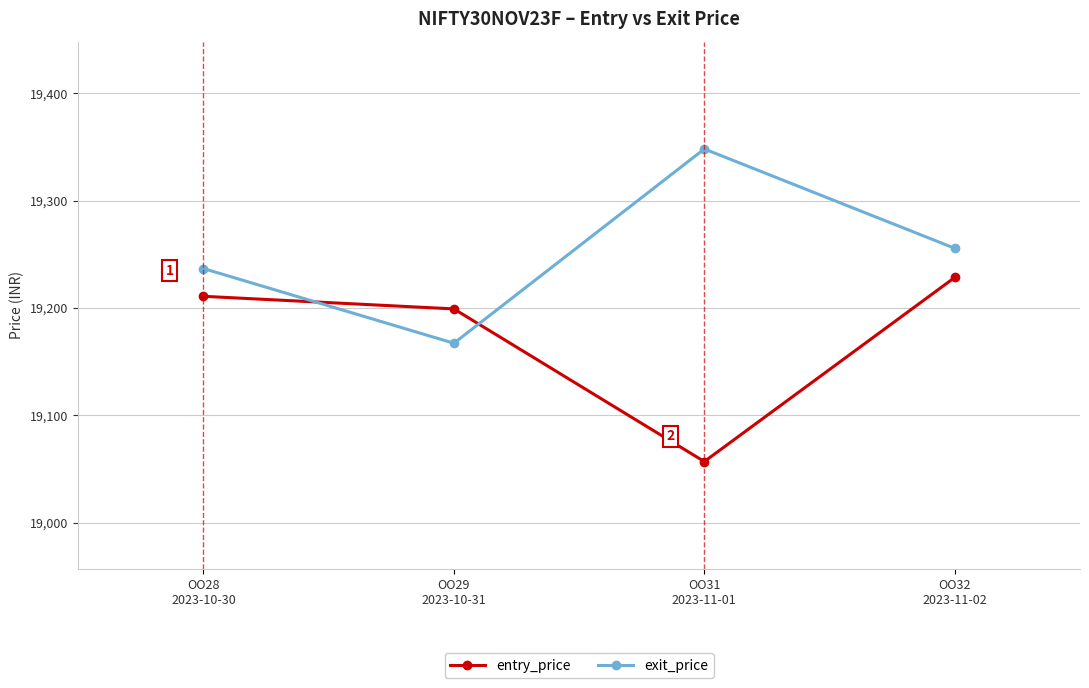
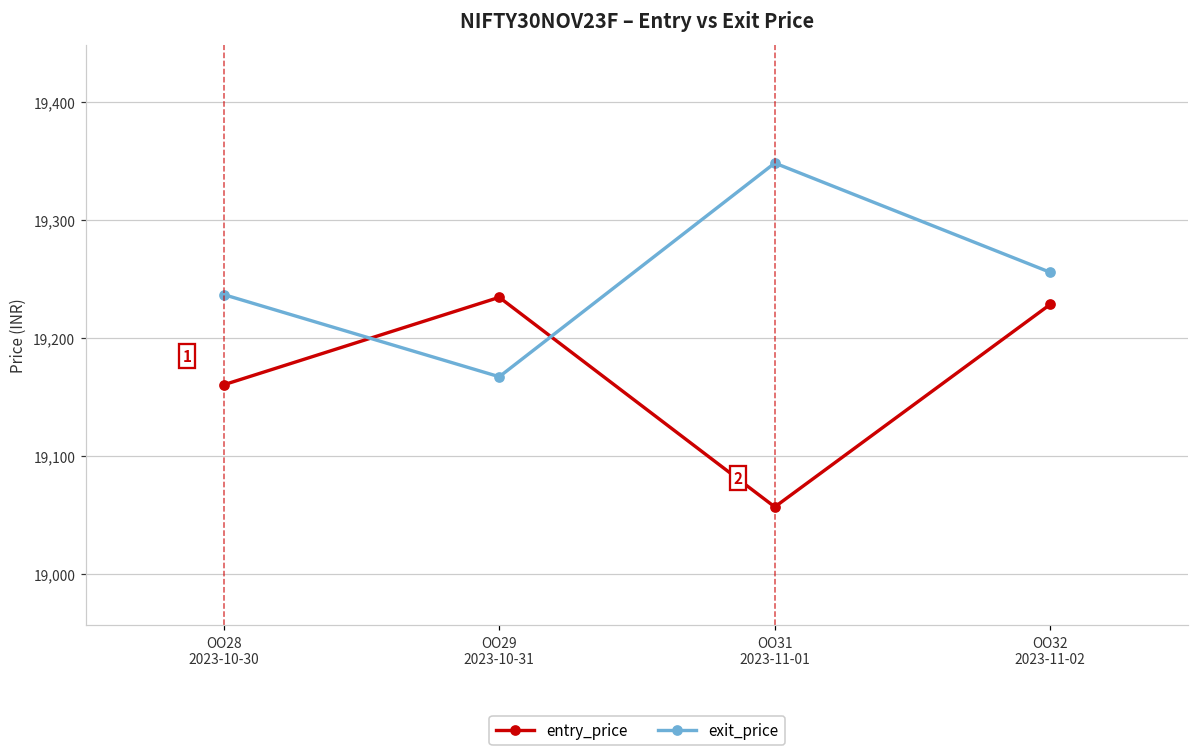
  {
    "entry_price": {
-     "OO28 2023-10-30": "19,211",
-     "OO29 2023-10-31": "19,199",
+     "OO28 2023-10-30": "19,160",
+     "OO29 2023-10-31": "19,234",
      "OO31 2023-11-01": "19,057",
      "OO32 2023-11-02": "19,228"
    },
    "exit_price": {
      "OO28 2023-10-30": "19,237",
      "OO29 2023-10-31": "19,167",
      "OO31 2023-11-01": "19,348",
      "OO32 2023-11-02": "19,256"
    }
  }
